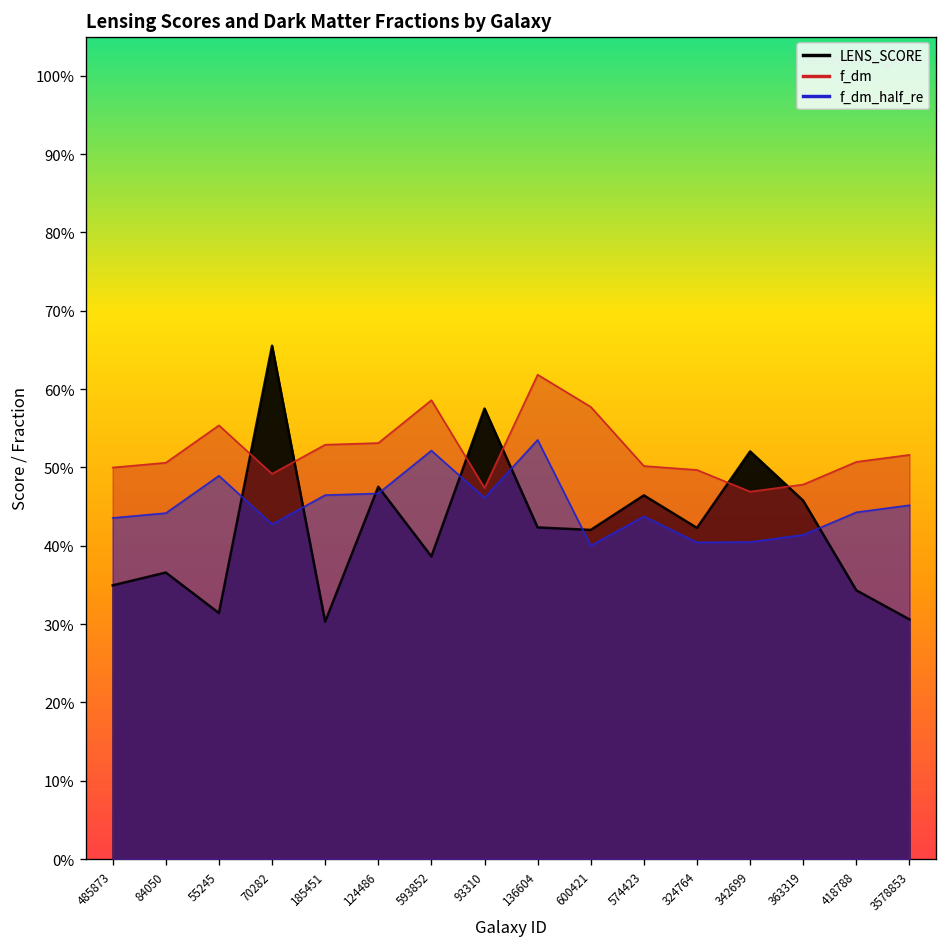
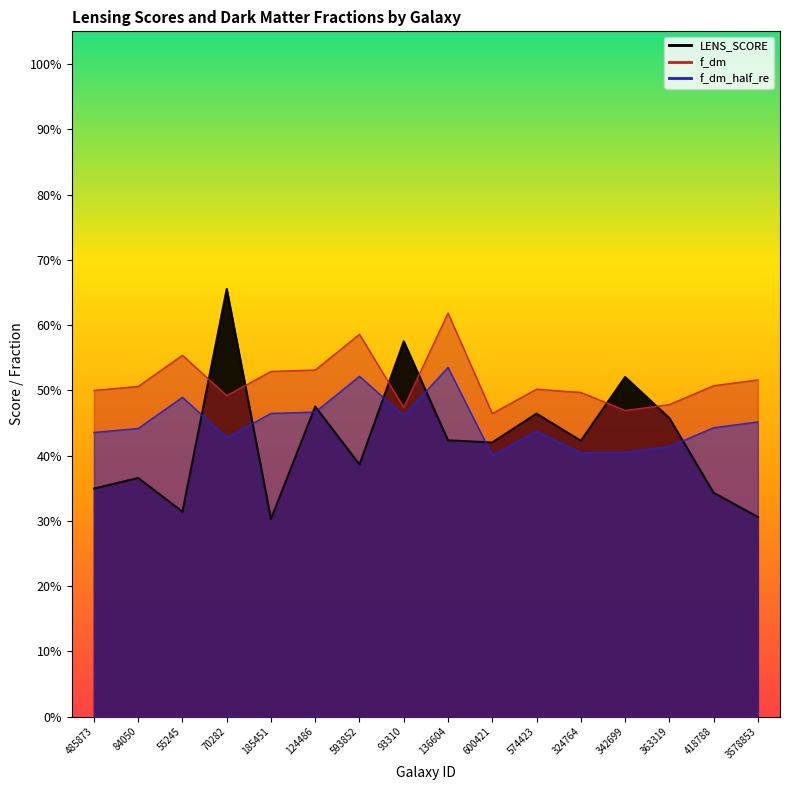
  {
    "LENS_SCORE": {
      "485873": "35%",
      "84050": "37%",
      "55245": "31%",
      "70282": "66%",
      "185451": "30%",
      "124486": "48%",
      "593852": "39%",
      "93310": "58%",
      "136604": "42%",
      "600421": "42%",
      "574423": "46%",
      "324764": "42%",
      "342699": "52%",
      "363319": "46%",
      "418788": "34%",
      "3578853": "31%"
    },
    "f_dm": {
      "485873": "50%",
      "84050": "51%",
      "55245": "55%",
      "70282": "49%",
      "185451": "53%",
      "124486": "53%",
      "593852": "59%",
      "93310": "47%",
      "136604": "62%",
-     "600421": "58%",
+     "600421": "46%",
      "574423": "50%",
      "324764": "50%",
      "342699": "47%",
      "363319": "48%",
      "418788": "51%",
      "3578853": "52%"
    },
    "f_dm_half_re": {
      "485873": "44%",
      "84050": "44%",
      "55245": "49%",
      "70282": "43%",
      "185451": "46%",
      "124486": "47%",
      "593852": "52%",
      "93310": "46%",
      "136604": "54%",
      "600421": "40%",
      "574423": "44%",
      "324764": "40%",
      "342699": "40%",
      "363319": "41%",
      "418788": "44%",
      "3578853": "45%"
    }
  }
